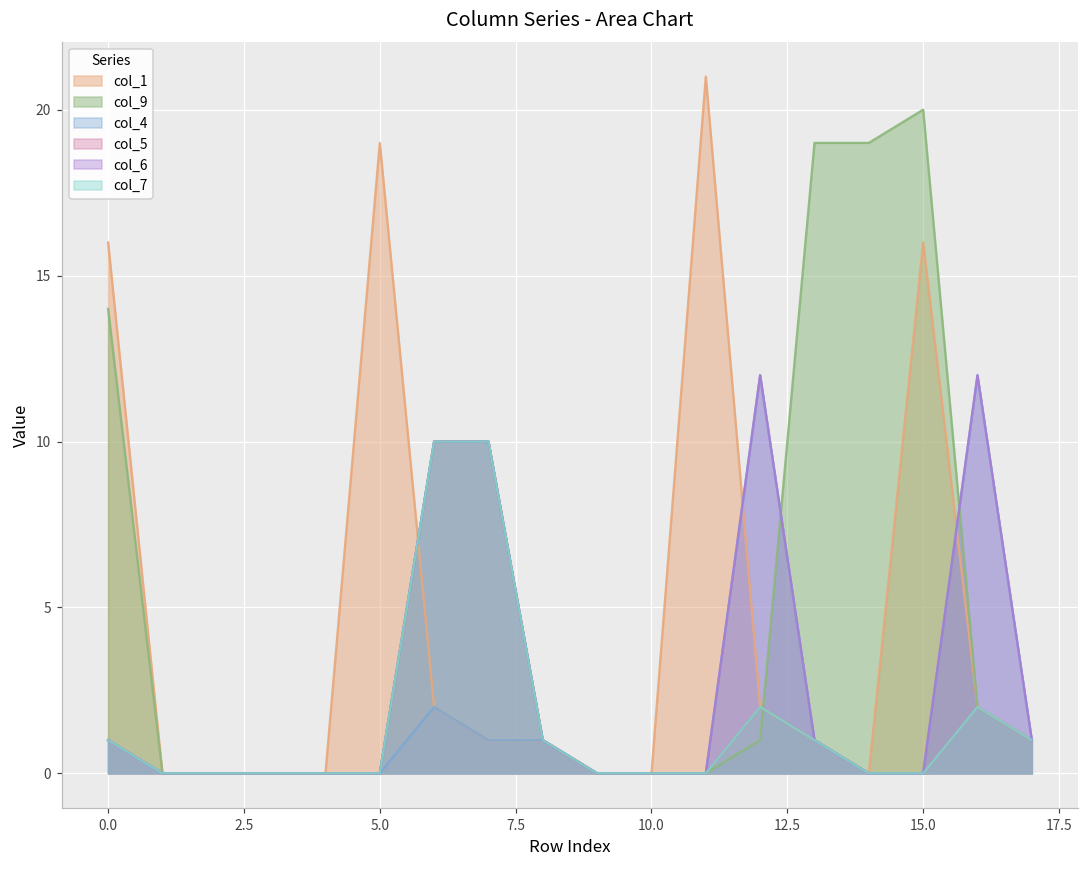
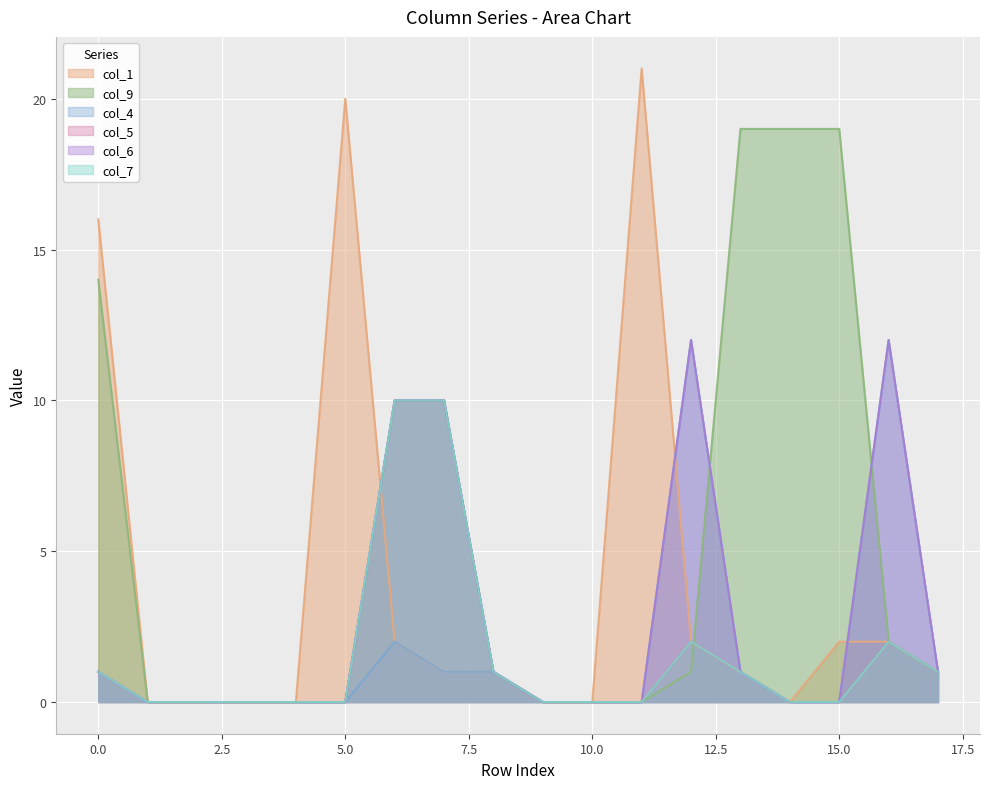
  {
    "col_1": {
      "0.0": 16,
-     "5.0": 19,
-     "15.0": 16
+     "5.0": 20,
+     "15.0": 2
    },
    "col_9": {
      "0.0": 14,
-     "15.0": 20
+     "15.0": 19
    }
  }
